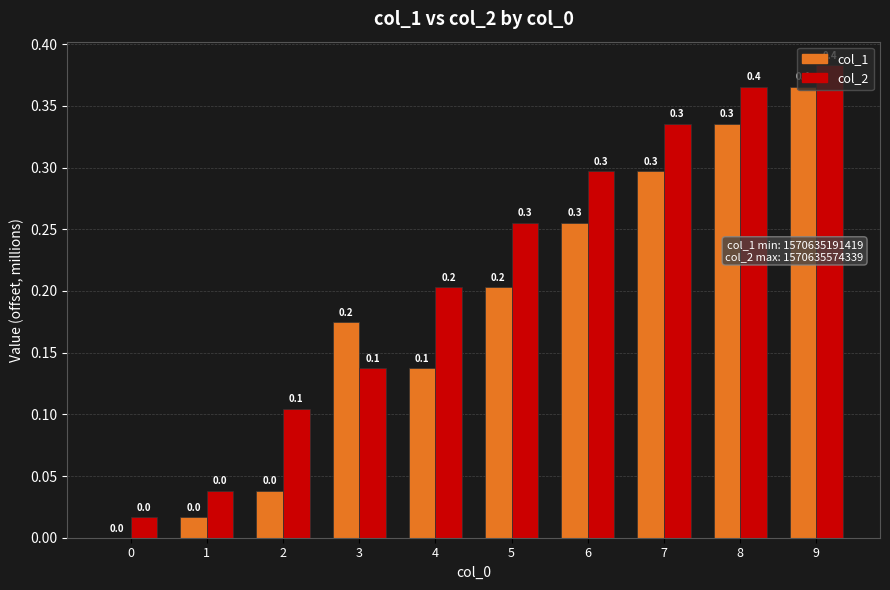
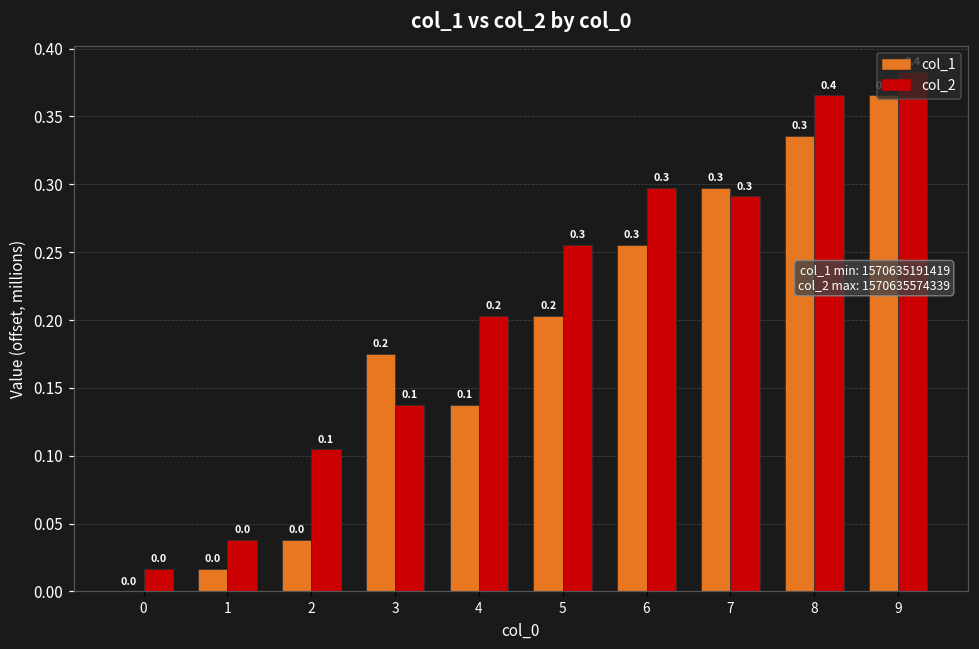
  {
    "col_1": {
      "0": 0.0,
      "1": 0.0,
      "2": 0.0,
      "3": 0.2,
      "4": 0.1,
      "5": 0.2,
      "6": 0.3,
      "7": 0.3,
      "8": 0.3
    },
    "col_2": {
-     "7": 0.336
+     "7": 0.291
    }
  }
